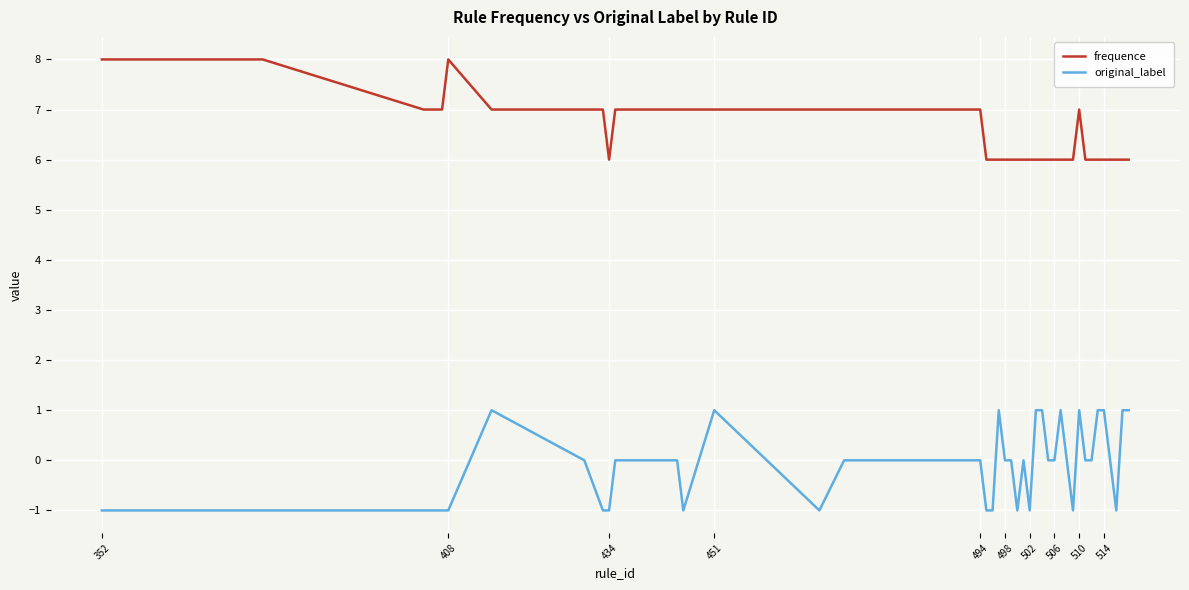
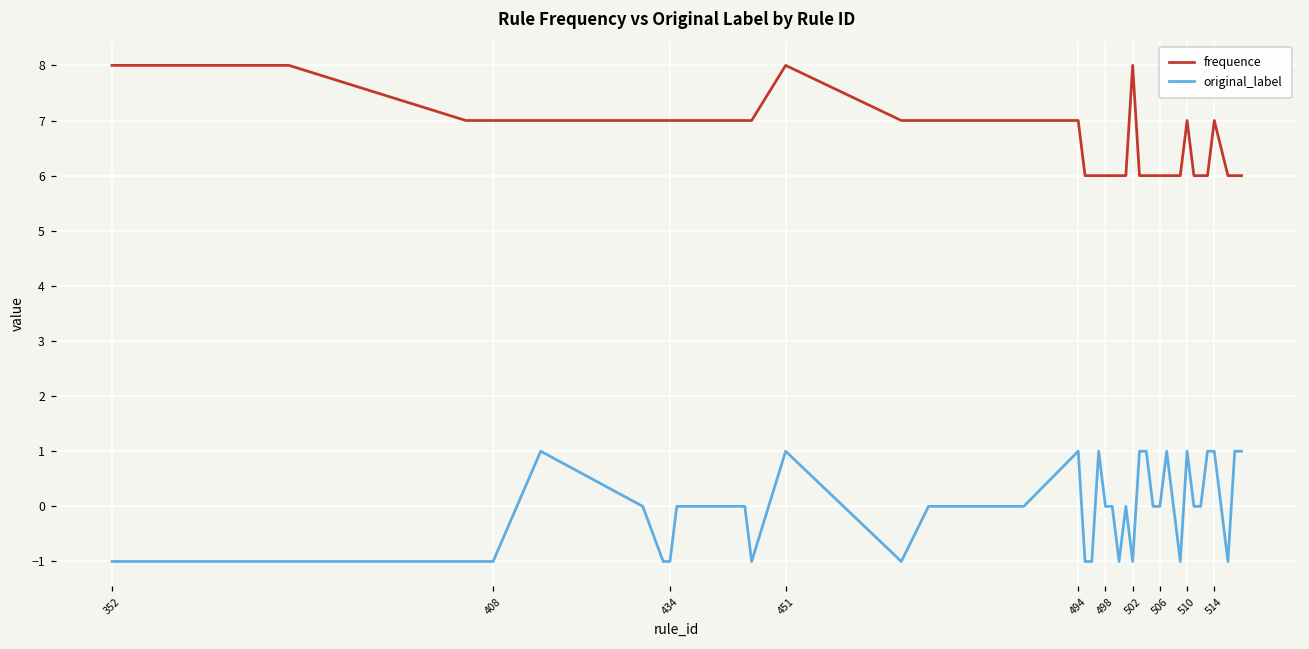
  {
    "frequence": {
      "352": 8,
-     "408": 8,
-     "434": 6,
-     "451": 7,
+     "408": 7,
+     "434": 7,
+     "451": 8,
      "494": 7,
      "498": 6,
-     "502": 6,
+     "502": 8,
      "506": 6,
      "510": 7,
-     "514": 6
+     "514": 7
    },
    "original_label": {
      "352": -1,
      "408": -1,
      "434": -1,
      "451": 1,
-     "494": 0,
+     "494": 1,
      "498": 0,
      "502": -1,
      "506": 0,
      "510": 1,
      "514": 1
    }
  }
